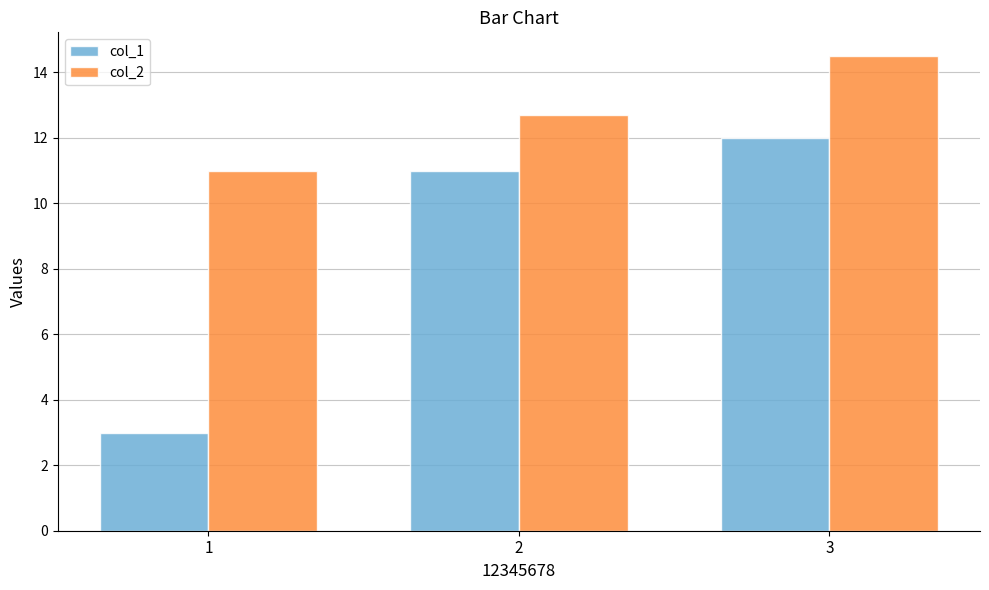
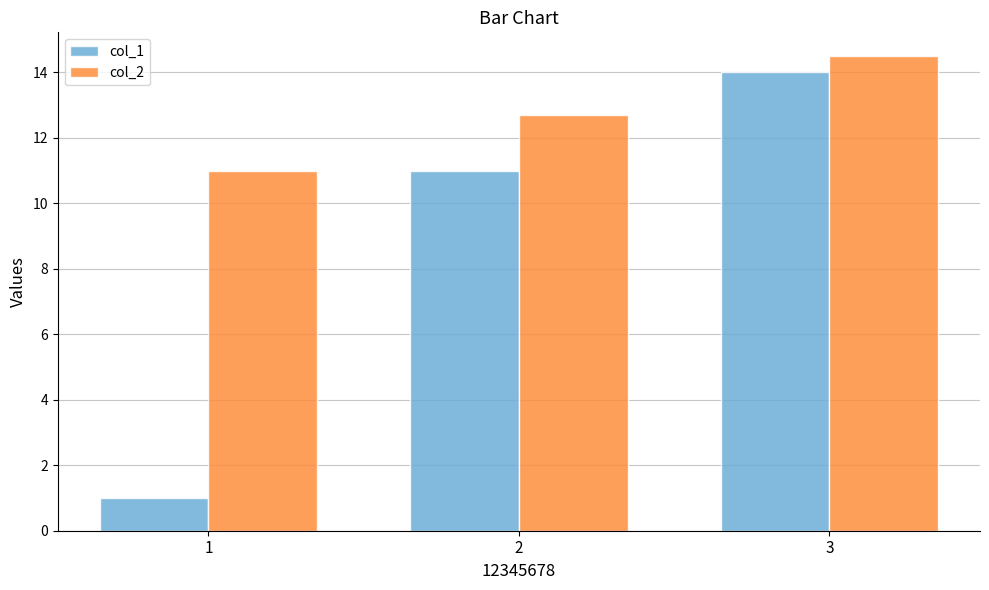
  {
    "col_1": {
-     "1": 3,
+     "1": 1,
      "2": 11,
-     "3": 12
+     "3": 14
    },
    "col_2": {
      "1": 11,
      "2": 12.7,
      "3": 14.5
    }
  }
